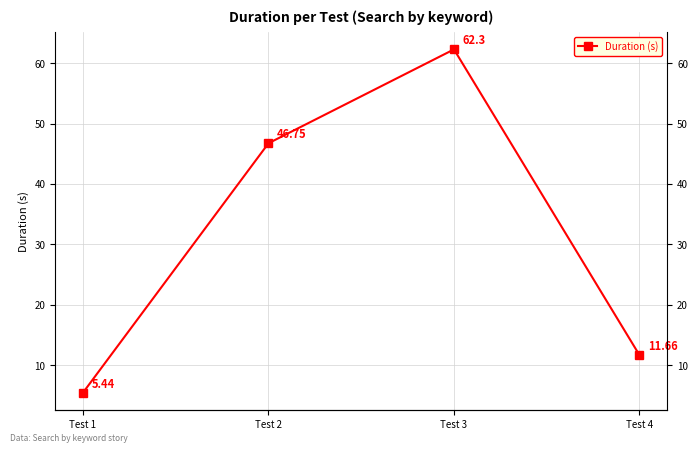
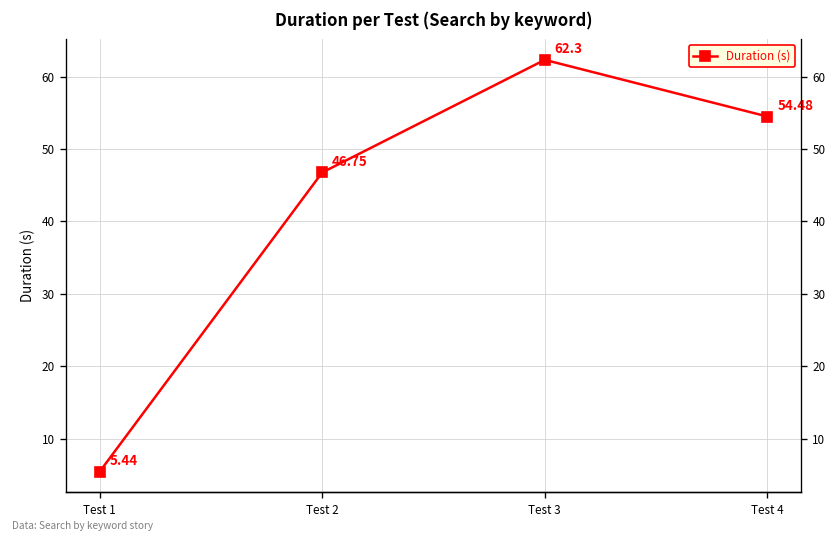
  {
    "Test 1": 5.44,
    "Test 2": 46.75,
    "Test 3": 62.3,
-   "Test 4": 11.66
+   "Test 4": 54.48
  }
